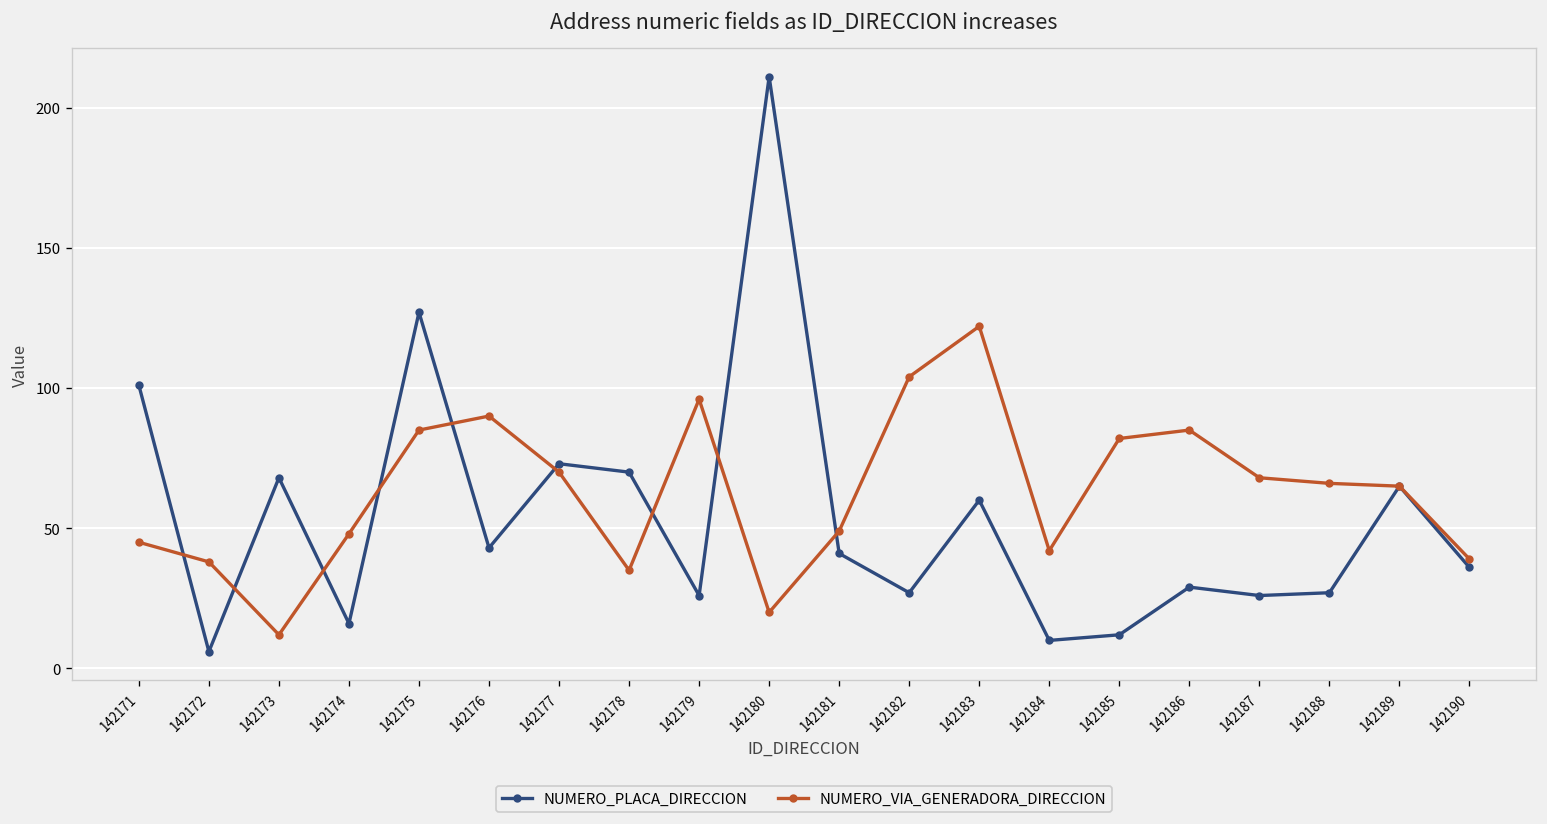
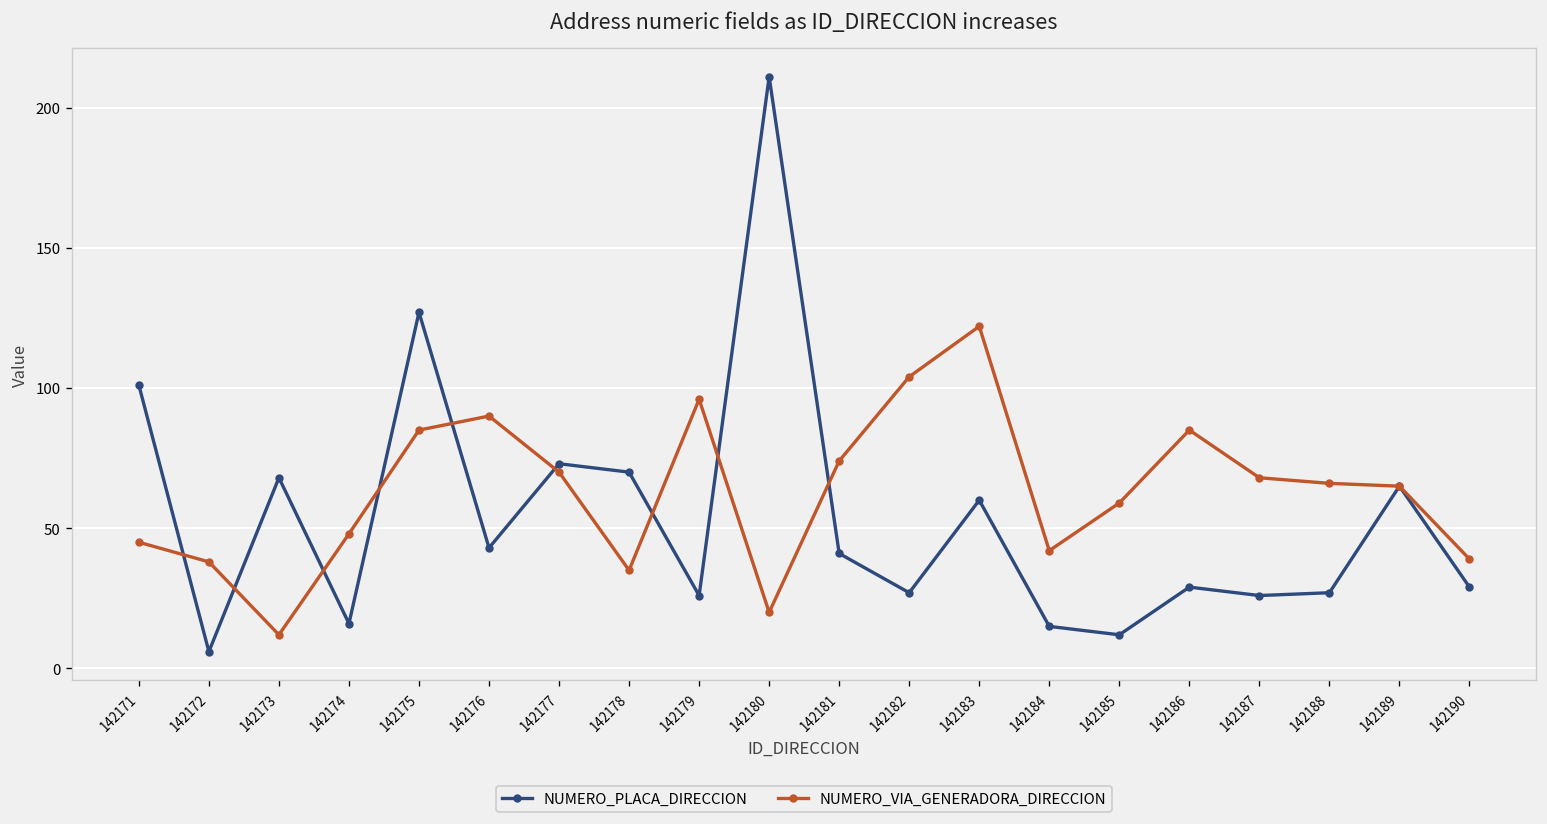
  {
    "NUMERO_PLACA_DIRECCION": {
      "142171": 101,
      "142172": 6,
      "142173": 68,
      "142174": 16,
      "142175": 127,
      "142176": 43,
      "142177": 73,
      "142178": 70,
      "142179": 26,
      "142180": 211,
      "142181": 41,
      "142182": 27,
      "142183": 60,
-     "142184": 10,
+     "142184": 15,
      "142185": 12,
      "142186": 29,
      "142187": 26,
      "142188": 27,
-     "142190": 36
+     "142190": 29
    },
    "NUMERO_VIA_GENERADORA_DIRECCION": {
      "142171": 45,
      "142172": 38,
      "142173": 12,
      "142174": 48,
      "142175": 85,
      "142176": 90,
      "142177": 70,
      "142178": 35,
      "142179": 96,
      "142180": 20,
-     "142181": 49,
+     "142181": 74,
      "142182": 104,
      "142183": 122,
      "142184": 42,
-     "142185": 82,
+     "142185": 59,
      "142186": 85,
      "142187": 68,
      "142188": 66,
      "142190": 39
    }
  }
